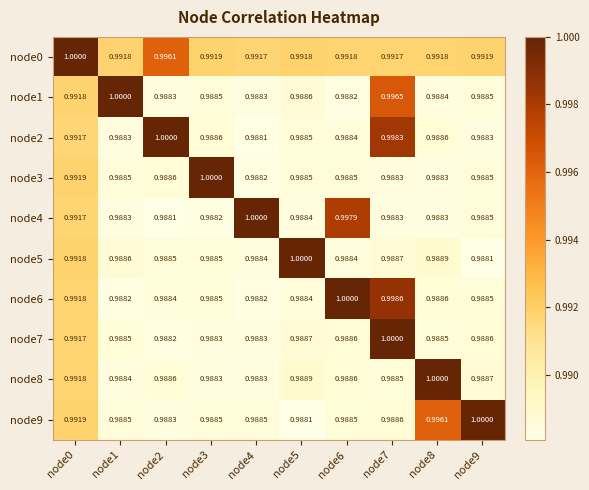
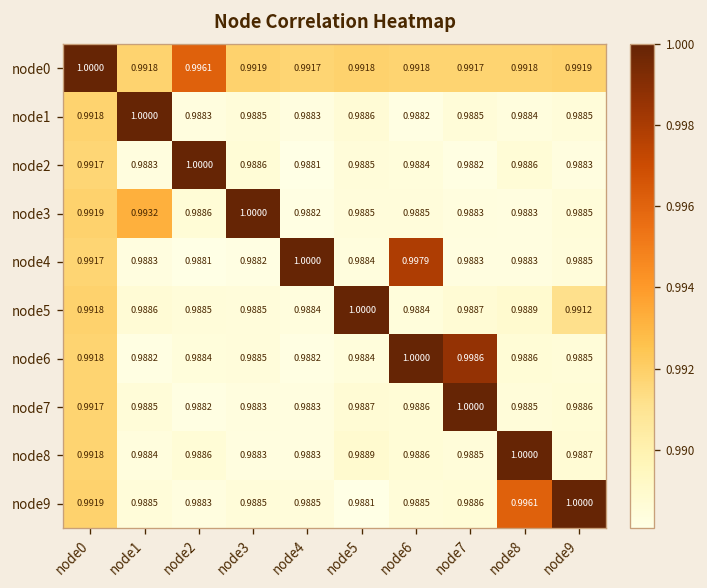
  {
    "node0": {
      "node0": 1.0000,
      "node1": 0.9918,
      "node2": 0.9961,
      "node3": 0.9919,
      "node4": 0.9917,
      "node5": 0.9918,
      "node6": 0.9918,
      "node7": 0.9917,
      "node8": 0.9918,
      "node9": 0.9919
    },
    "node1": {
      "node0": 0.9918,
      "node1": 1.0000,
      "node2": 0.9883,
      "node3": 0.9885,
      "node4": 0.9883,
      "node5": 0.9886,
      "node6": 0.9882,
-     "node7": 0.9965,
+     "node7": 0.9885,
      "node8": 0.9884,
      "node9": 0.9885
    },
    "node2": {
      "node0": 0.9917,
      "node1": 0.9883,
      "node2": 1.0000,
      "node3": 0.9886,
      "node4": 0.9881,
      "node5": 0.9885,
      "node6": 0.9884,
-     "node7": 0.9983,
+     "node7": 0.9882,
      "node8": 0.9886,
      "node9": 0.9883
    },
    "node3": {
      "node0": 0.9919,
-     "node1": 0.9885,
+     "node1": 0.9932,
      "node2": 0.9886,
      "node3": 1.0000,
      "node4": 0.9882,
      "node5": 0.9885,
      "node6": 0.9885,
      "node7": 0.9883,
      "node8": 0.9883,
      "node9": 0.9885
    },
    "node4": {
      "node0": 0.9917,
      "node1": 0.9883,
      "node2": 0.9881,
      "node3": 0.9882,
      "node4": 1.0000,
      "node5": 0.9884,
      "node6": 0.9979,
      "node7": 0.9883,
      "node8": 0.9883,
      "node9": 0.9885
    },
    "node5": {
      "node0": 0.9918,
      "node1": 0.9886,
      "node2": 0.9885,
      "node3": 0.9885,
      "node4": 0.9884,
      "node5": 1.0000,
      "node6": 0.9884,
      "node7": 0.9887,
      "node8": 0.9889,
-     "node9": 0.9881
+     "node9": 0.9912
    },
    "node6": {
      "node0": 0.9918,
      "node1": 0.9882,
      "node2": 0.9884,
      "node3": 0.9885,
      "node4": 0.9882,
      "node5": 0.9884,
      "node6": 1.0000,
      "node7": 0.9986,
      "node8": 0.9886,
      "node9": 0.9885
    },
    "node7": {
      "node0": 0.9917,
      "node1": 0.9885,
      "node2": 0.9882,
      "node3": 0.9883,
      "node4": 0.9883,
      "node5": 0.9887,
      "node6": 0.9886,
      "node7": 1.0000,
      "node8": 0.9885,
      "node9": 0.9886
    },
    "node8": {
      "node0": 0.9918,
      "node1": 0.9884,
      "node2": 0.9886,
      "node3": 0.9883,
      "node4": 0.9883,
      "node5": 0.9889,
      "node6": 0.9886,
      "node7": 0.9885,
      "node8": 1.0000,
      "node9": 0.9887
    },
    "node9": {
      "node0": 0.9919,
      "node1": 0.9885,
      "node2": 0.9883,
      "node3": 0.9885,
      "node4": 0.9885,
      "node5": 0.9881,
      "node6": 0.9885,
      "node7": 0.9886,
      "node8": 0.9961,
      "node9": 1.0000
    }
  }
